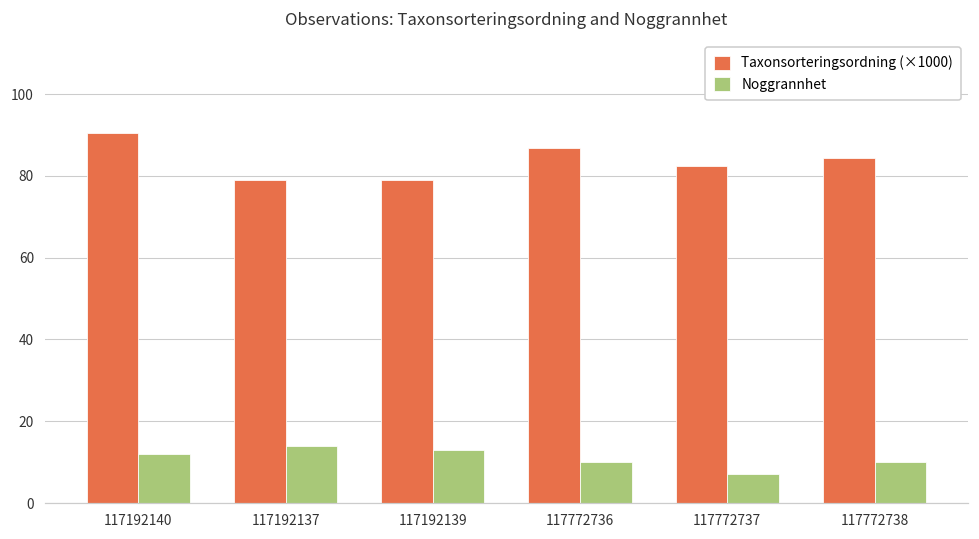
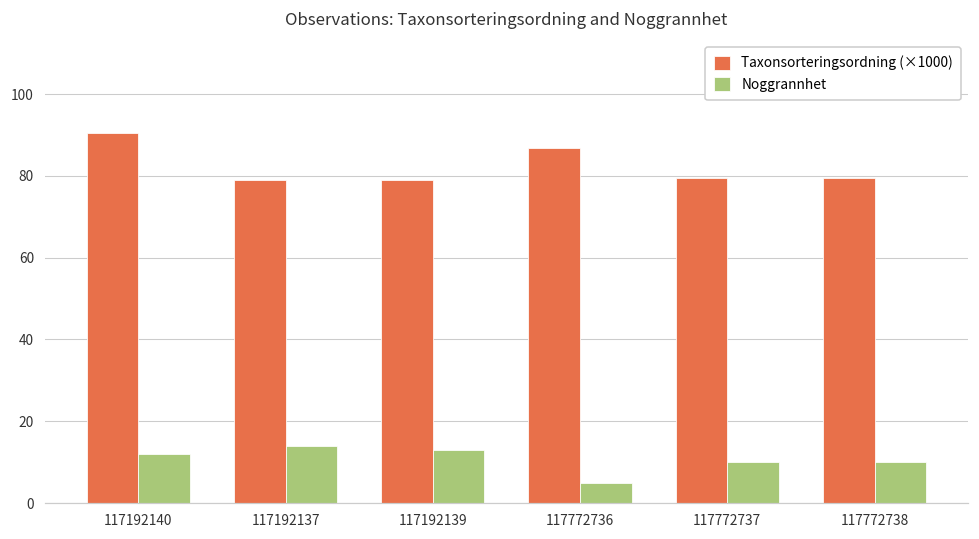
  {
    "Taxonsorteringsordning (×1000)": {
      "117192140": 90,
      "117192137": 79,
      "117192139": 79,
      "117772736": 87,
-     "117772737": 83,
-     "117772738": 84
+     "117772737": 80,
+     "117772738": 80
    },
    "Noggrannhet": {
      "117192140": 12,
      "117192137": 14,
      "117192139": 13,
-     "117772736": 10,
-     "117772737": 7,
+     "117772736": 5,
+     "117772737": 10,
      "117772738": 10
    }
  }
